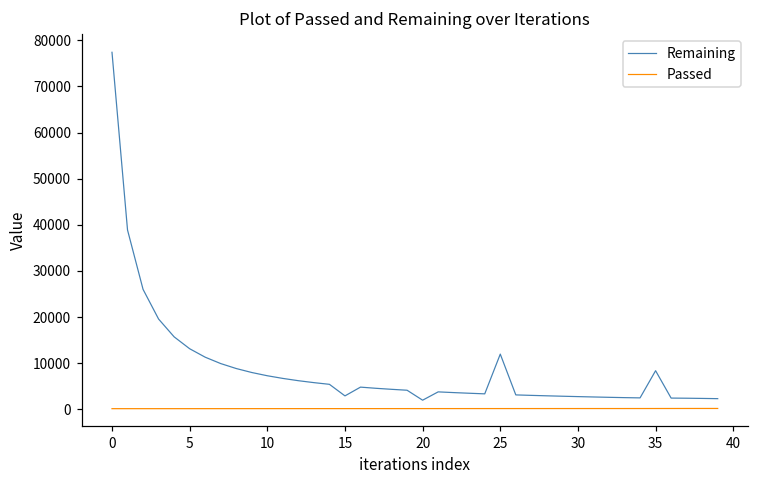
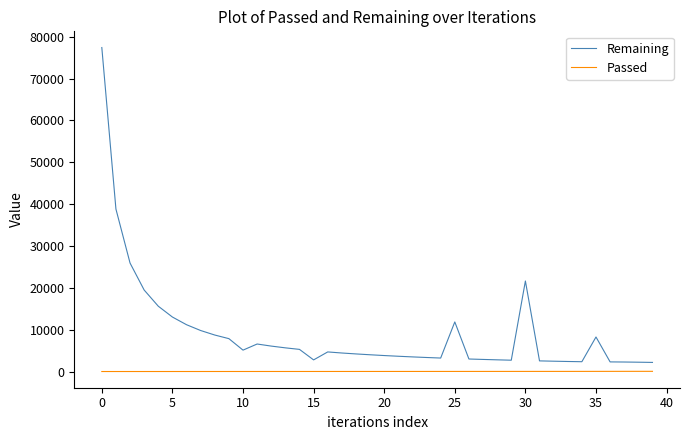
  {
    "Remaining": {
      "0": 77000,
      "5": 13000,
-     "10": 7000,
+     "10": 5000,
      "15": 3000,
-     "20": 2000,
+     "20": 4000,
      "25": 12000,
-     "30": 3000,
+     "30": 22000,
      "35": 8000
    },
    "Passed": {
      "0": 0,
      "5": 0,
      "10": 0,
      "15": 0,
      "20": 0,
      "25": 0,
      "30": 0,
      "35": 0
    }
  }
